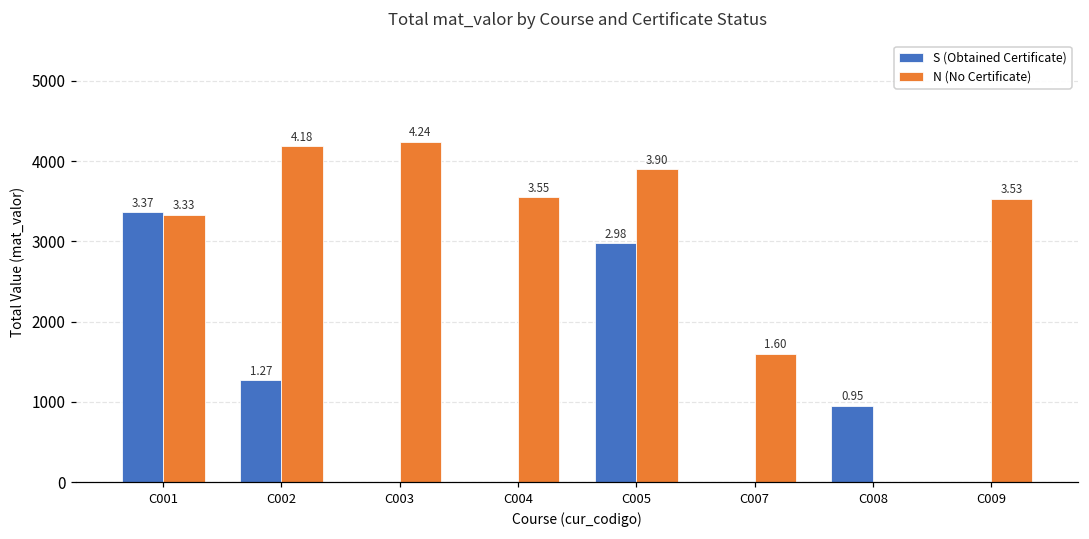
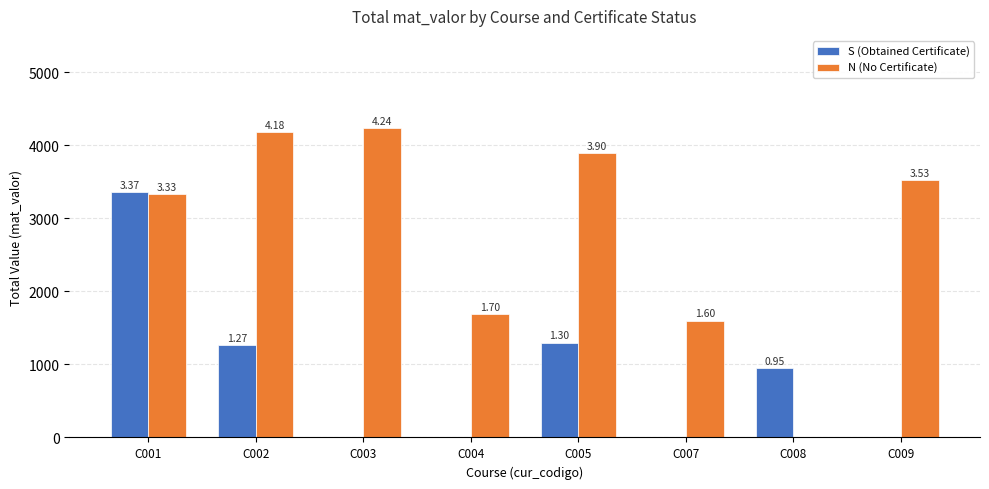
  {
    "S (Obtained Certificate)": {
-     "C005": 2.98
+     "C005": 1.30
    },
    "N (No Certificate)": {
-     "C004": 3.55
+     "C004": 1.70
    }
  }
